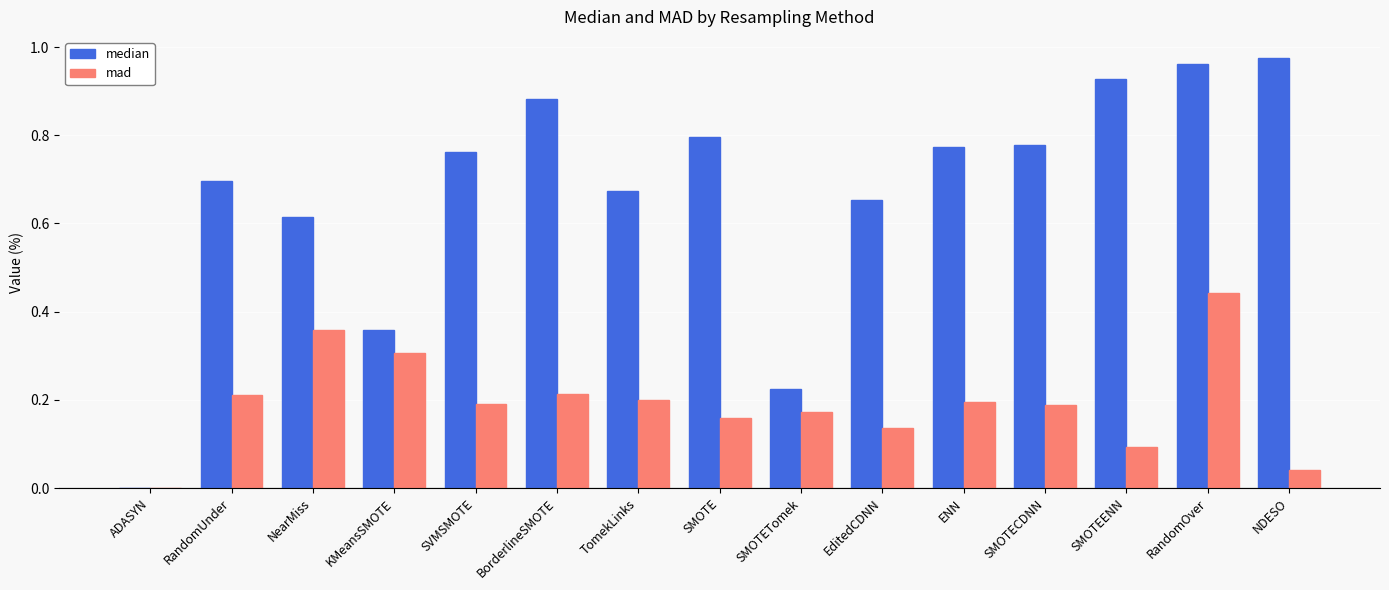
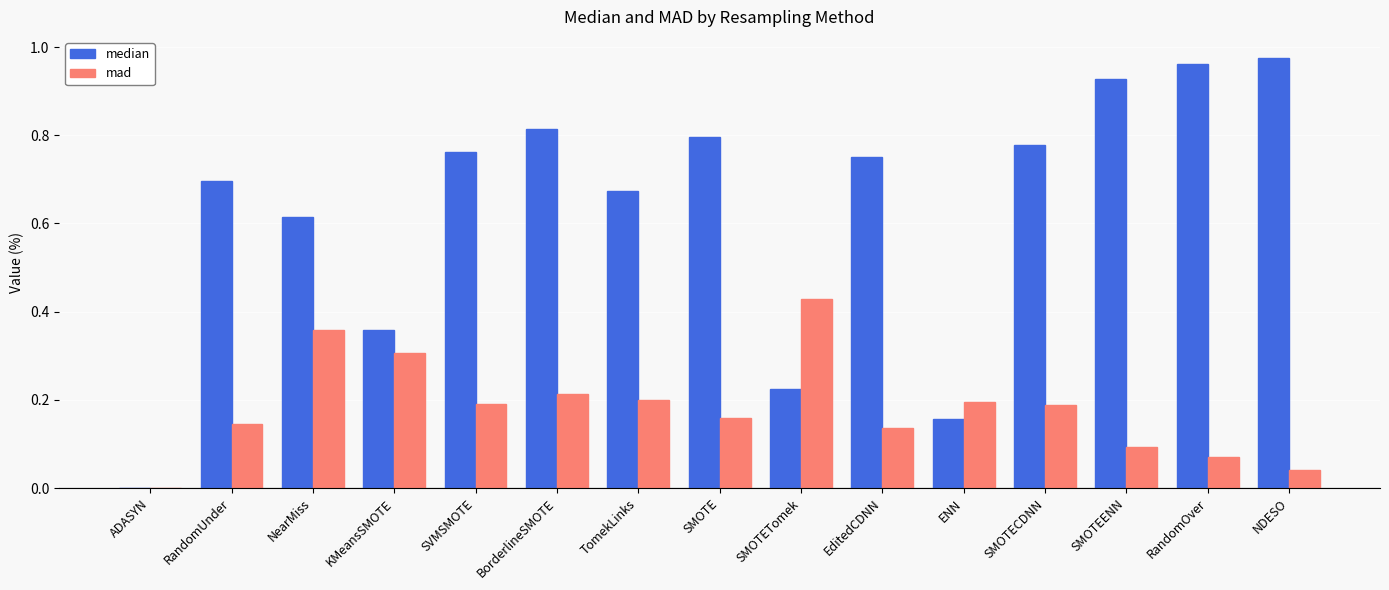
  {
    "median": {
      "ADASYN": 0.00,
      "RandomUnder": 0.70,
      "NearMiss": 0.61,
      "KMeansSMOTE": 0.36,
      "SVMSMOTE": 0.76,
-     "BorderlineSMOTE": 0.88,
+     "BorderlineSMOTE": 0.81,
      "TomekLinks": 0.67,
      "SMOTE": 0.80,
      "SMOTETomek": 0.22,
-     "EditedCDNN": 0.65,
-     "ENN": 0.77,
+     "EditedCDNN": 0.75,
+     "ENN": 0.16,
      "SMOTECDNN": 0.78,
      "SMOTEENN": 0.93,
      "RandomOver": 0.96,
      "NDESO": 0.97
    },
    "mad": {
      "ADASYN": 0.00,
-     "RandomUnder": 0.21,
+     "RandomUnder": 0.15,
      "NearMiss": 0.36,
      "KMeansSMOTE": 0.31,
      "SVMSMOTE": 0.19,
      "BorderlineSMOTE": 0.21,
      "TomekLinks": 0.20,
      "SMOTE": 0.16,
-     "SMOTETomek": 0.17,
+     "SMOTETomek": 0.43,
      "EditedCDNN": 0.14,
      "ENN": 0.19,
      "SMOTECDNN": 0.19,
      "SMOTEENN": 0.09,
-     "RandomOver": 0.44,
+     "RandomOver": 0.07,
      "NDESO": 0.04
    }
  }
